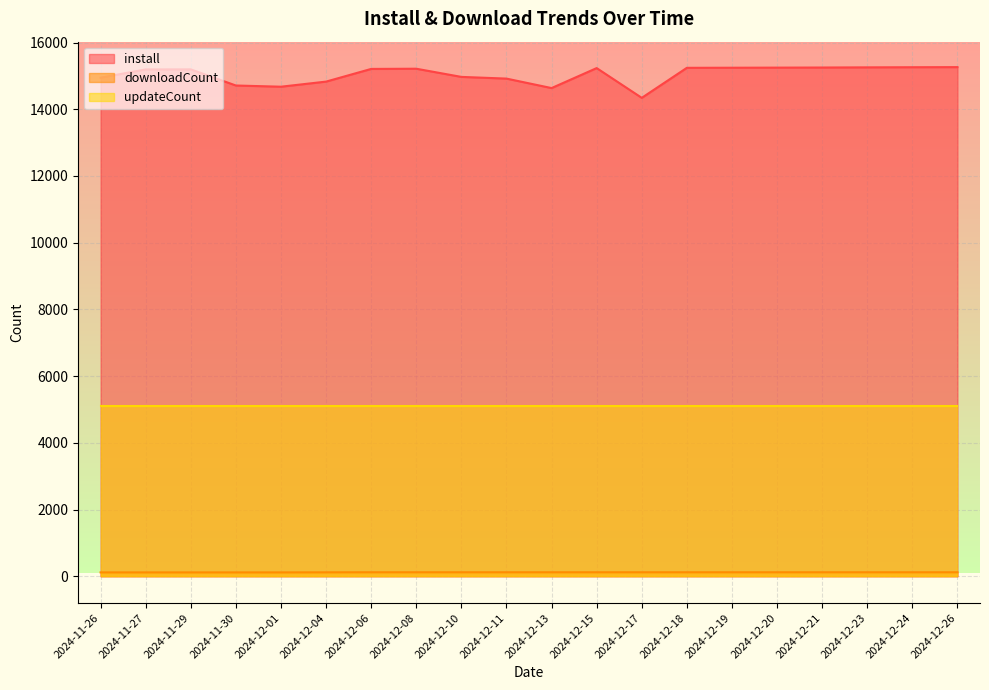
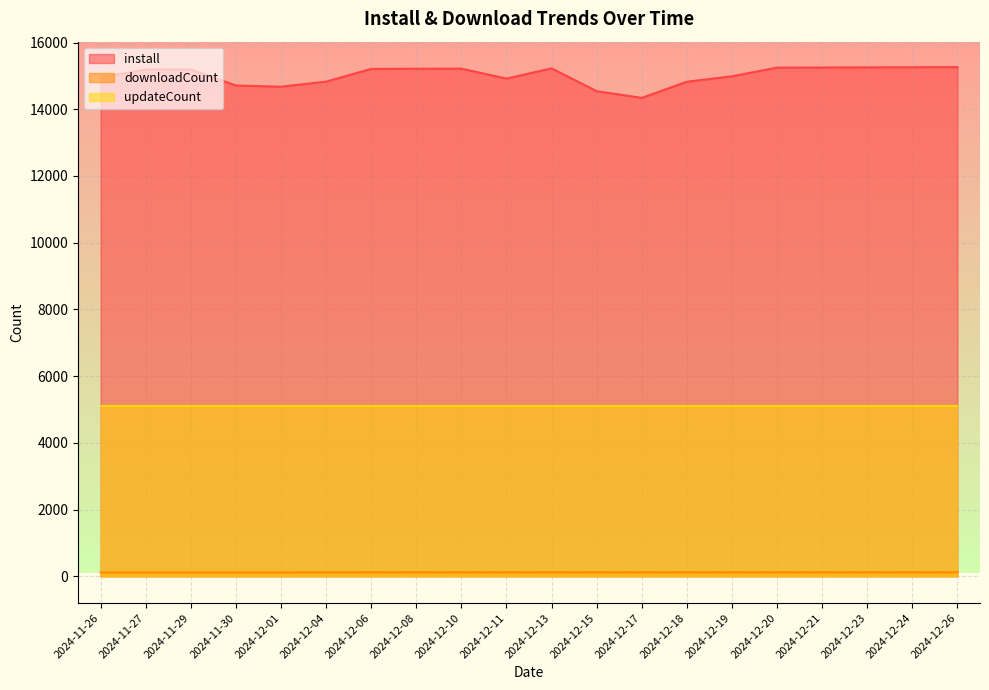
  {
    "install": {
      "2024-11-30": 14700,
      "2024-12-01": 14700,
      "2024-12-04": 14800,
      "2024-12-06": 15200,
      "2024-12-08": 15200,
-     "2024-12-10": 15000,
+     "2024-12-10": 15200,
      "2024-12-11": 14900,
-     "2024-12-13": 14600,
-     "2024-12-15": 15200,
+     "2024-12-13": 15200,
+     "2024-12-15": 14500,
      "2024-12-17": 14300,
-     "2024-12-18": 15200,
-     "2024-12-19": 15200,
+     "2024-12-18": 14800,
+     "2024-12-19": 15000,
      "2024-12-20": 15200,
      "2024-12-21": 15300,
      "2024-12-23": 15300,
      "2024-12-24": 15300,
      "2024-12-26": 15300
    },
    "downloadCount": {
      "2024-11-26": 100,
      "2024-11-27": 100,
      "2024-11-29": 100,
      "2024-11-30": 100,
      "2024-12-01": 100,
      "2024-12-04": 100,
      "2024-12-06": 100,
      "2024-12-08": 100,
      "2024-12-10": 100,
      "2024-12-11": 100,
      "2024-12-13": 100,
      "2024-12-15": 100,
      "2024-12-17": 100,
      "2024-12-18": 100,
      "2024-12-19": 100,
      "2024-12-20": 100,
      "2024-12-21": 100,
      "2024-12-23": 100,
      "2024-12-24": 100,
      "2024-12-26": 100
    },
    "updateCount": {
      "2024-11-26": 5100,
      "2024-11-27": 5100,
      "2024-11-29": 5100,
      "2024-11-30": 5100,
      "2024-12-01": 5100,
      "2024-12-04": 5100,
      "2024-12-06": 5100,
      "2024-12-08": 5100,
      "2024-12-10": 5100,
      "2024-12-11": 5100,
      "2024-12-13": 5100,
      "2024-12-15": 5100,
      "2024-12-17": 5100,
      "2024-12-18": 5100,
      "2024-12-19": 5100,
      "2024-12-20": 5100,
      "2024-12-21": 5100,
      "2024-12-23": 5100,
      "2024-12-24": 5100,
      "2024-12-26": 5100
    }
  }
